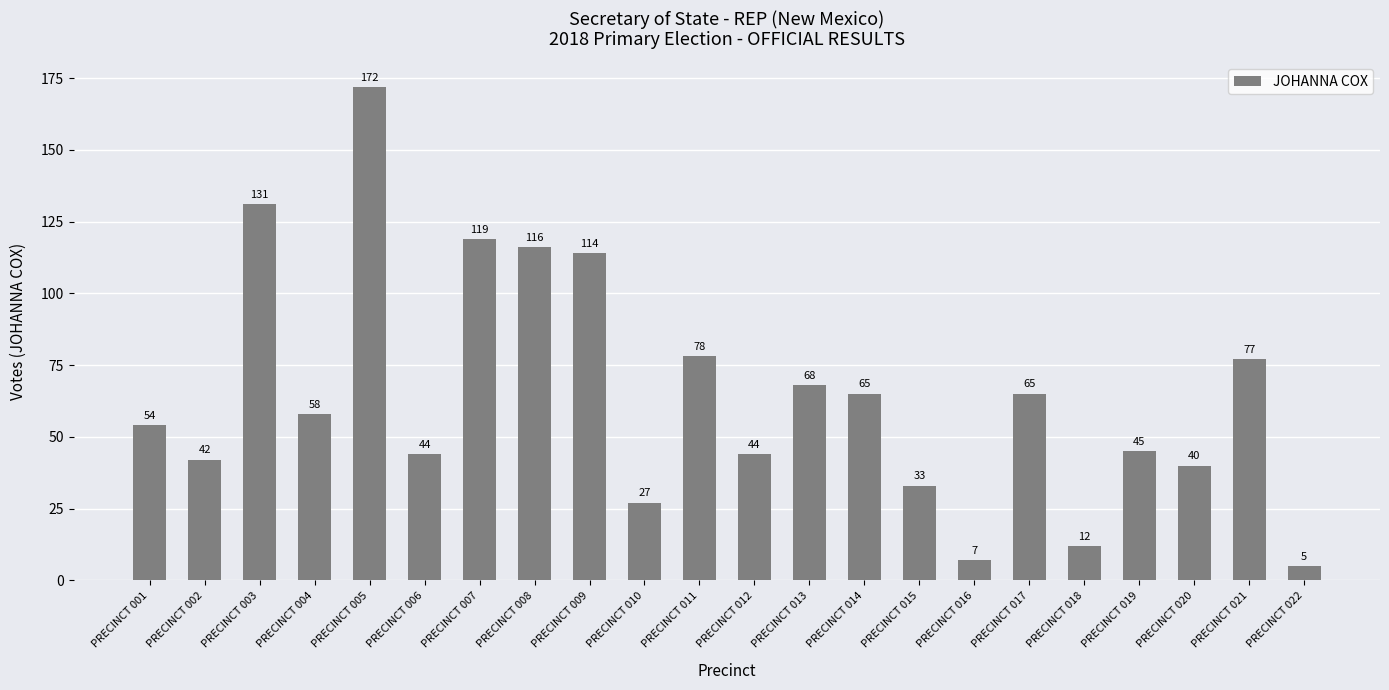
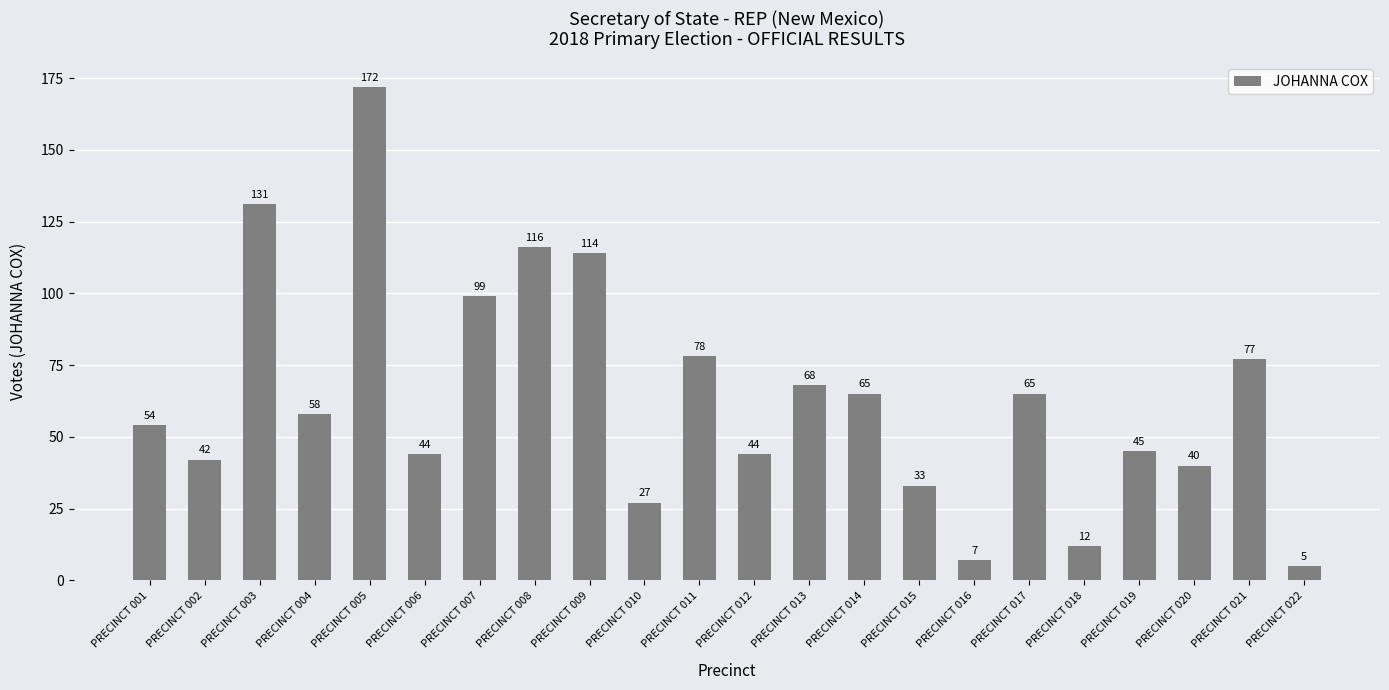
  {
    "PRECINCT 001": 54,
    "PRECINCT 002": 42,
    "PRECINCT 003": 131,
    "PRECINCT 004": 58,
    "PRECINCT 005": 172,
    "PRECINCT 006": 44,
-   "PRECINCT 007": 119,
+   "PRECINCT 007": 99,
    "PRECINCT 008": 116,
    "PRECINCT 009": 114,
    "PRECINCT 010": 27,
    "PRECINCT 011": 78,
    "PRECINCT 012": 44,
    "PRECINCT 013": 68,
    "PRECINCT 014": 65,
    "PRECINCT 015": 33,
    "PRECINCT 016": 7,
    "PRECINCT 017": 65,
    "PRECINCT 018": 12,
    "PRECINCT 019": 45,
    "PRECINCT 020": 40,
    "PRECINCT 021": 77,
    "PRECINCT 022": 5
  }
